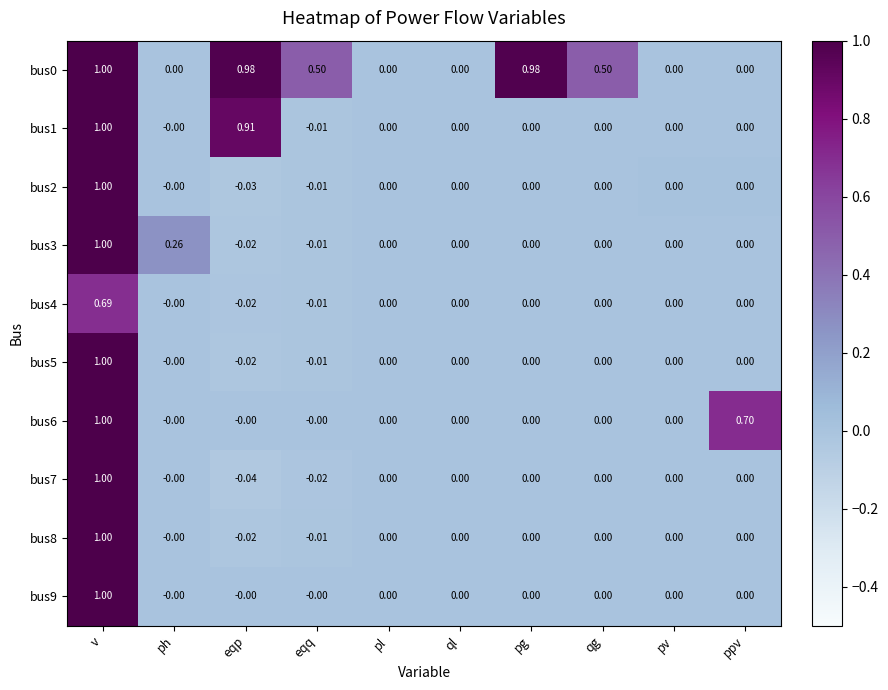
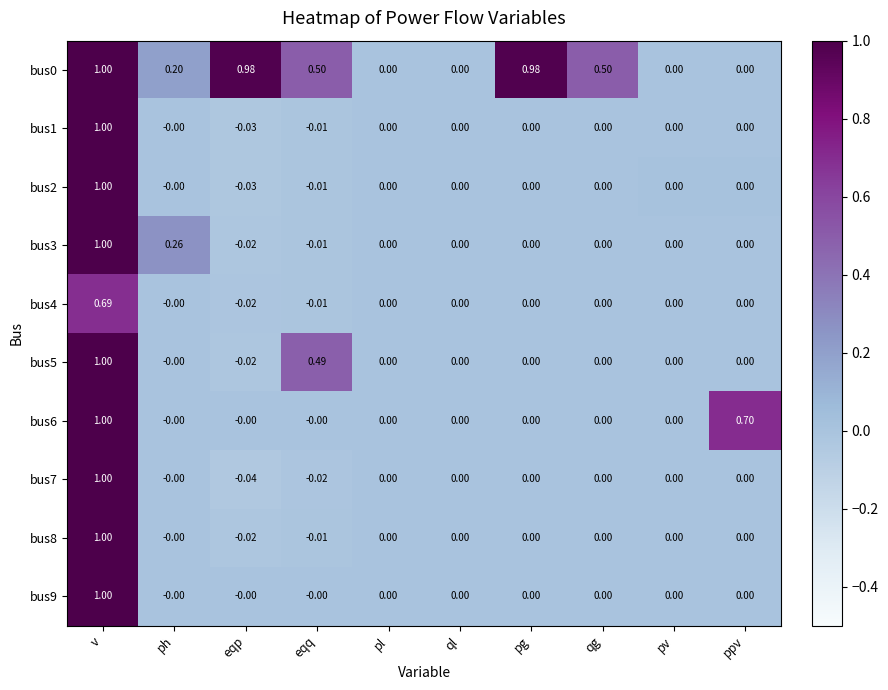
  {
    "bus0": {
      "v": 1.00,
-     "ph": 0.00,
+     "ph": 0.20,
      "eqp": 0.98,
      "eqq": 0.50,
      "pl": 0.00,
      "ql": 0.00,
      "pg": 0.98,
      "qg": 0.50,
      "pv": 0.00,
      "ppv": 0.00
    },
    "bus1": {
      "v": 1.00,
      "ph": -0.00,
-     "eqp": 0.91,
+     "eqp": -0.03,
      "eqq": -0.01,
      "pl": 0.00,
      "ql": 0.00,
      "pg": 0.00,
      "qg": 0.00,
      "pv": 0.00,
      "ppv": 0.00
    },
    "bus2": {
      "v": 1.00,
      "ph": -0.00,
      "eqp": -0.03,
      "eqq": -0.01,
      "pl": 0.00,
      "ql": 0.00,
      "pg": 0.00,
      "qg": 0.00,
      "pv": 0.00,
      "ppv": 0.00
    },
    "bus3": {
      "v": 1.00,
      "ph": 0.26,
      "eqp": -0.02,
      "eqq": -0.01,
      "pl": 0.00,
      "ql": 0.00,
      "pg": 0.00,
      "qg": 0.00,
      "pv": 0.00,
      "ppv": 0.00
    },
    "bus4": {
      "v": 0.69,
      "ph": -0.00,
      "eqp": -0.02,
      "eqq": -0.01,
      "pl": 0.00,
      "ql": 0.00,
      "pg": 0.00,
      "qg": 0.00,
      "pv": 0.00,
      "ppv": 0.00
    },
    "bus5": {
      "v": 1.00,
      "ph": -0.00,
      "eqp": -0.02,
-     "eqq": -0.01,
+     "eqq": 0.49,
      "pl": 0.00,
      "ql": 0.00,
      "pg": 0.00,
      "qg": 0.00,
      "pv": 0.00,
      "ppv": 0.00
    },
    "bus6": {
      "v": 1.00,
      "ph": -0.00,
      "eqp": -0.00,
      "eqq": -0.00,
      "pl": 0.00,
      "ql": 0.00,
      "pg": 0.00,
      "qg": 0.00,
      "pv": 0.00,
      "ppv": 0.70
    },
    "bus7": {
      "v": 1.00,
      "ph": -0.00,
      "eqp": -0.04,
      "eqq": -0.02,
      "pl": 0.00,
      "ql": 0.00,
      "pg": 0.00,
      "qg": 0.00,
      "pv": 0.00,
      "ppv": 0.00
    },
    "bus8": {
      "v": 1.00,
      "ph": -0.00,
      "eqp": -0.02,
      "eqq": -0.01,
      "pl": 0.00,
      "ql": 0.00,
      "pg": 0.00,
      "qg": 0.00,
      "pv": 0.00,
      "ppv": 0.00
    },
    "bus9": {
      "v": 1.00,
      "ph": -0.00,
      "eqp": -0.00,
      "eqq": -0.00,
      "pl": 0.00,
      "ql": 0.00,
      "pg": 0.00,
      "qg": 0.00,
      "pv": 0.00,
      "ppv": 0.00
    }
  }
